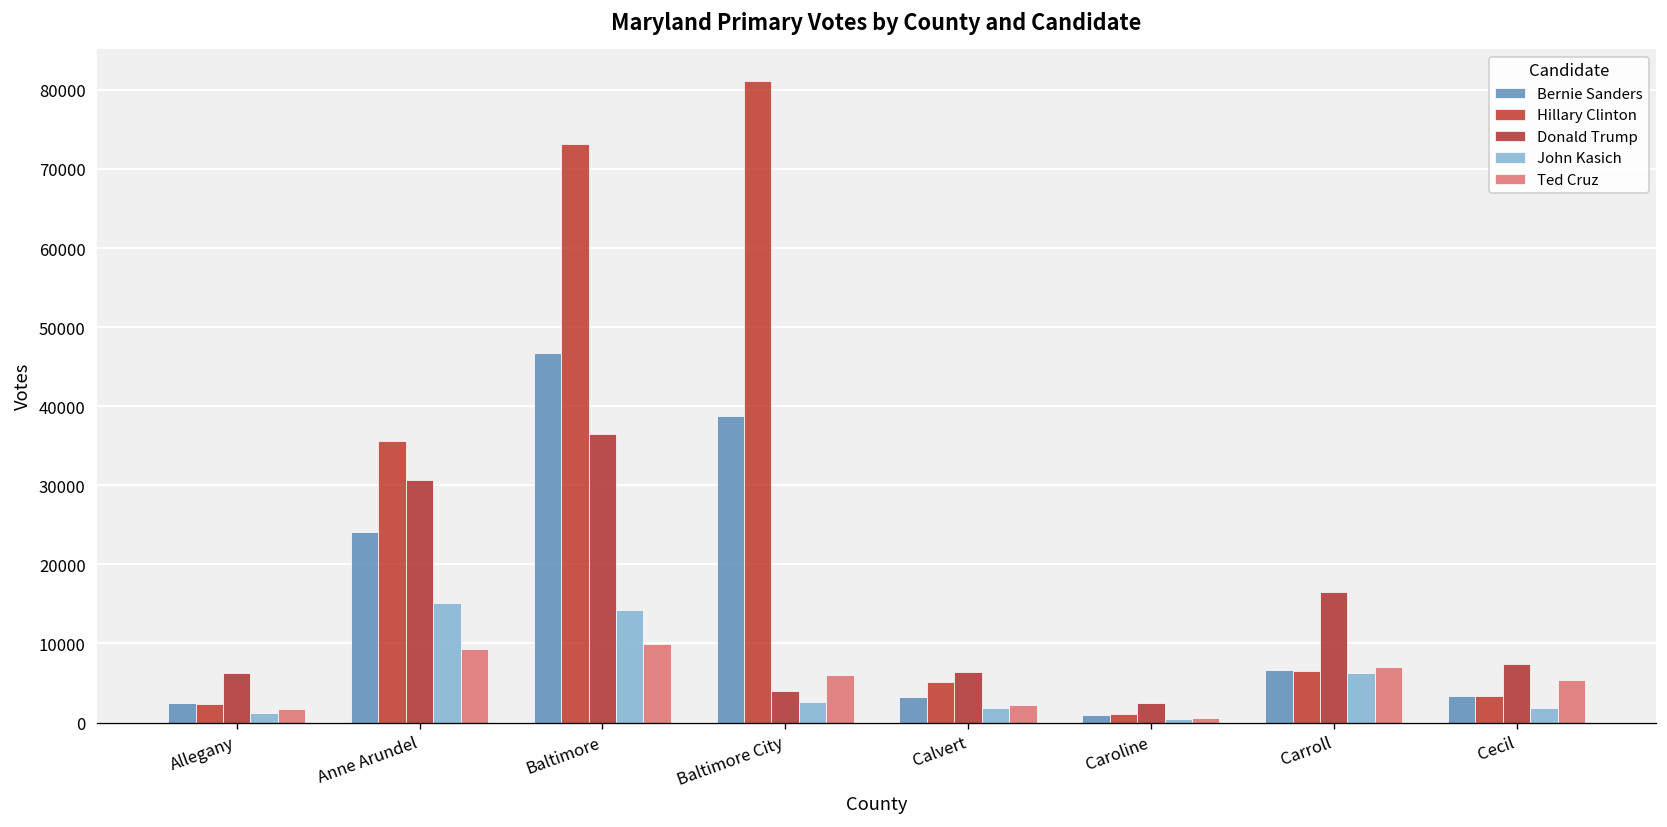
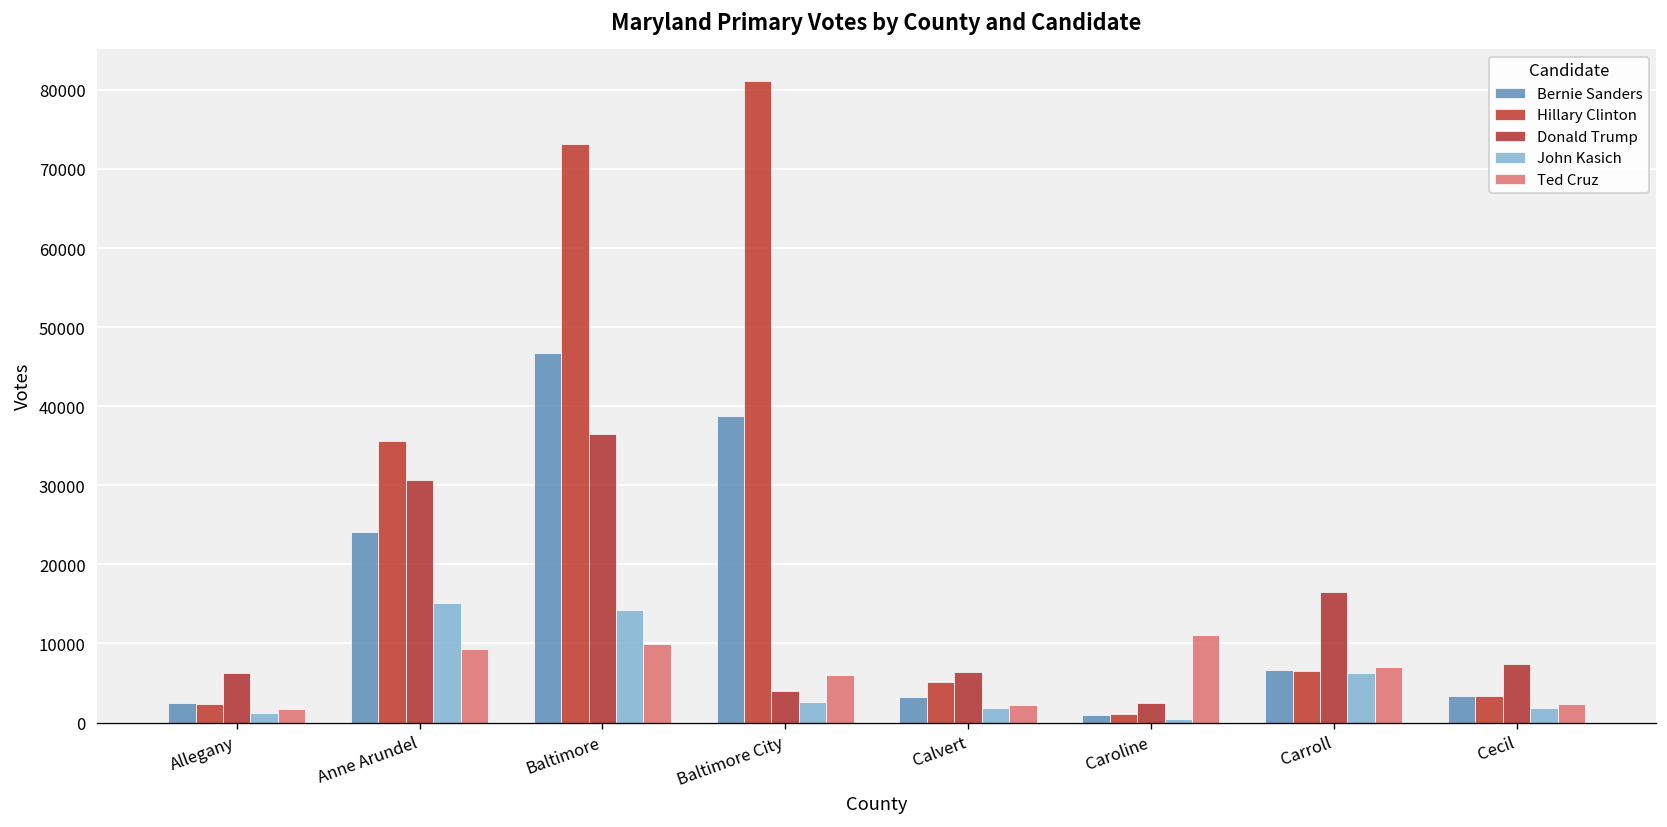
  {
    "Ted Cruz": {
      "Allegany": 2000,
      "Anne Arundel": 9000,
      "Baltimore": 10000,
      "Baltimore City": 6000,
      "Calvert": 2000,
-     "Caroline": 1000,
+     "Caroline": 11000,
      "Carroll": 7000,
-     "Cecil": 5000
+     "Cecil": 2000
    }
  }
